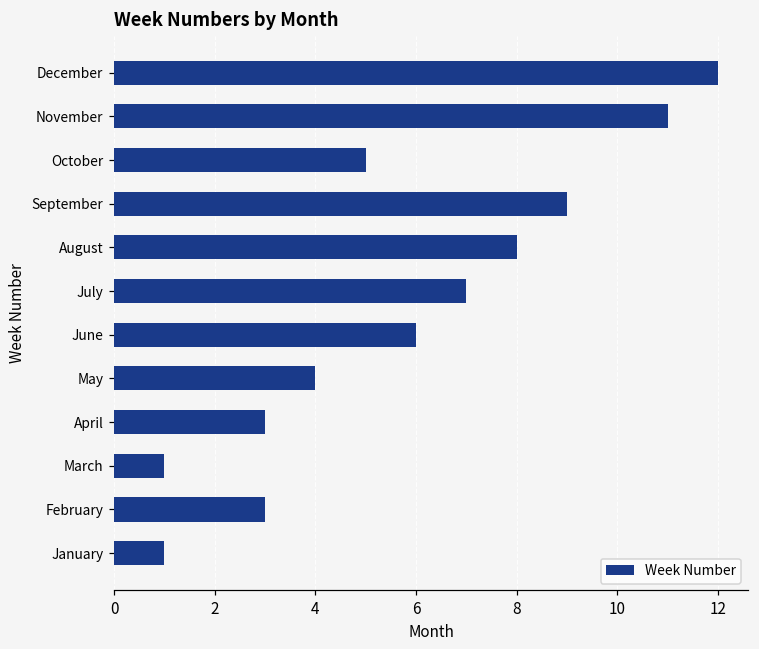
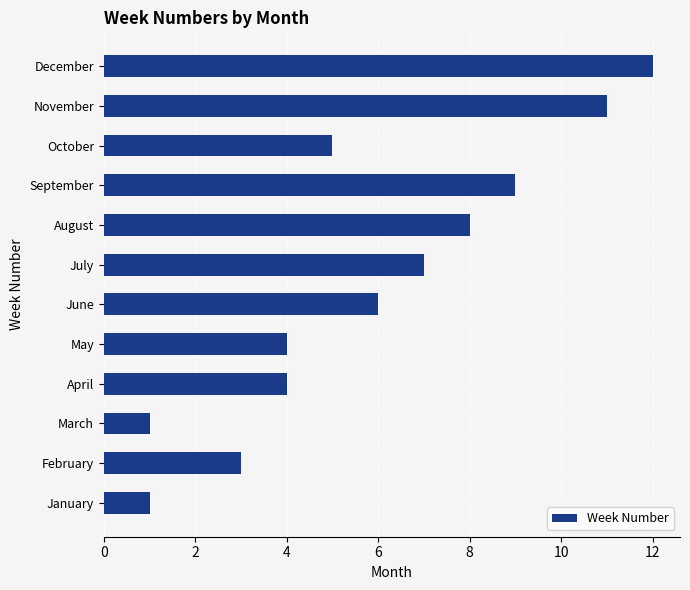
  {
    "December": 12,
    "November": 11,
    "October": 5,
    "September": 9,
    "August": 8,
    "July": 7,
    "June": 6,
    "May": 4,
-   "April": 3,
+   "April": 4,
    "March": 1,
    "February": 3,
    "January": 1
  }
